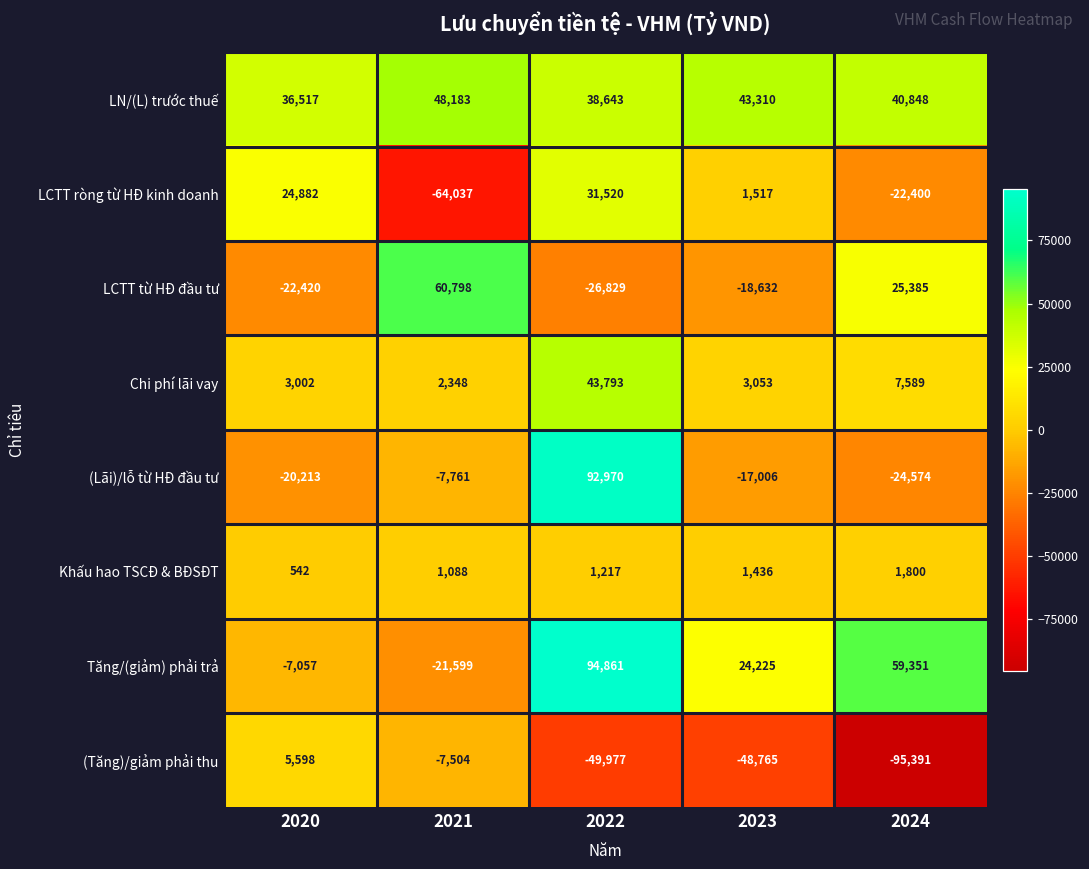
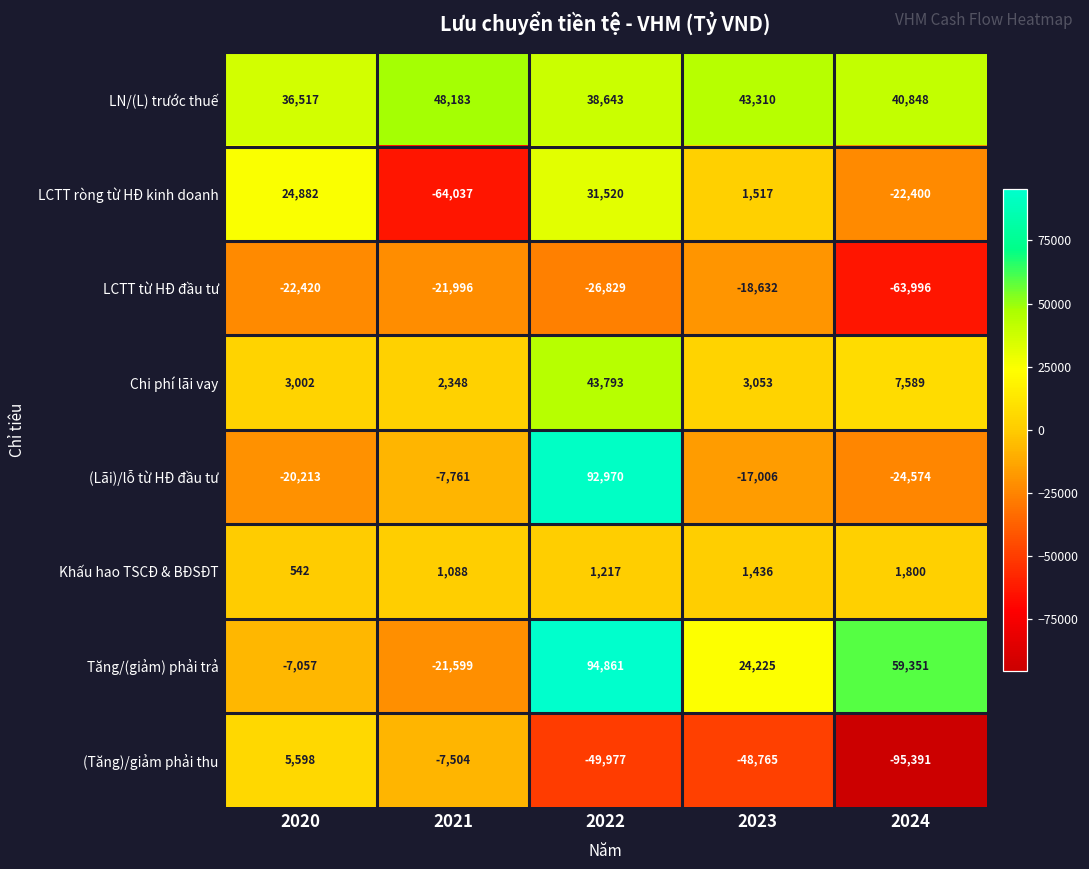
  {
    "LN/(L) trước thuế": {
      "2020": "36,517",
      "2021": "48,183",
      "2022": "38,643",
      "2023": "43,310",
      "2024": "40,848"
    },
    "LCTT ròng từ HĐ kinh doanh": {
      "2020": "24,882",
      "2021": "-64,037",
      "2022": "31,520",
      "2023": "1,517",
      "2024": "-22,400"
    },
    "LCTT từ HĐ đầu tư": {
      "2020": "-22,420",
-     "2021": "60,798",
+     "2021": "-21,996",
      "2022": "-26,829",
      "2023": "-18,632",
-     "2024": "25,385"
+     "2024": "-63,996"
    },
    "Chi phí lãi vay": {
      "2020": "3,002",
      "2021": "2,348",
      "2022": "43,793",
      "2023": "3,053",
      "2024": "7,589"
    },
    "(Lãi)/lỗ từ HĐ đầu tư": {
      "2020": "-20,213",
      "2021": "-7,761",
      "2022": "92,970",
      "2023": "-17,006",
      "2024": "-24,574"
    },
    "Khấu hao TSCĐ & BĐSĐT": {
      "2020": "542",
      "2021": "1,088",
      "2022": "1,217",
      "2023": "1,436",
      "2024": "1,800"
    },
    "Tăng/(giảm) phải trả": {
      "2020": "-7,057",
      "2021": "-21,599",
      "2022": "94,861",
      "2023": "24,225",
      "2024": "59,351"
    },
    "(Tăng)/giảm phải thu": {
      "2020": "5,598",
      "2021": "-7,504",
      "2022": "-49,977",
      "2023": "-48,765",
      "2024": "-95,391"
    }
  }
